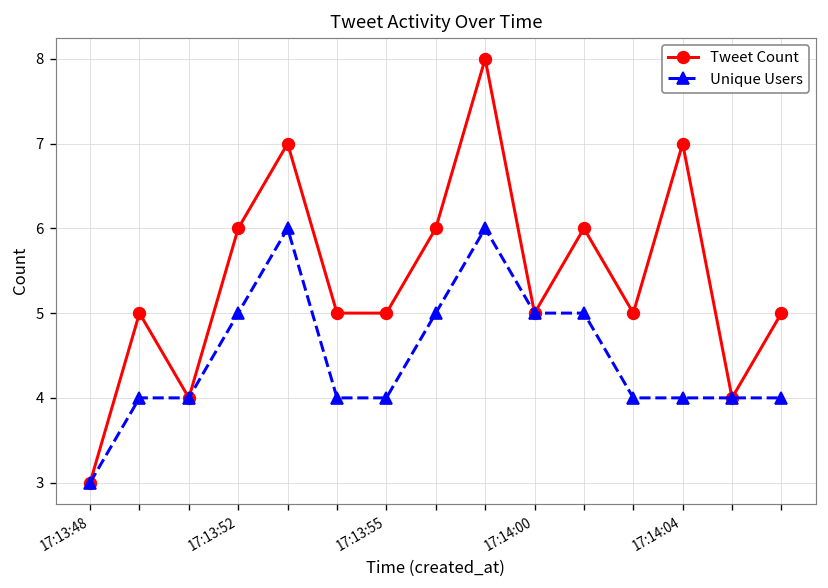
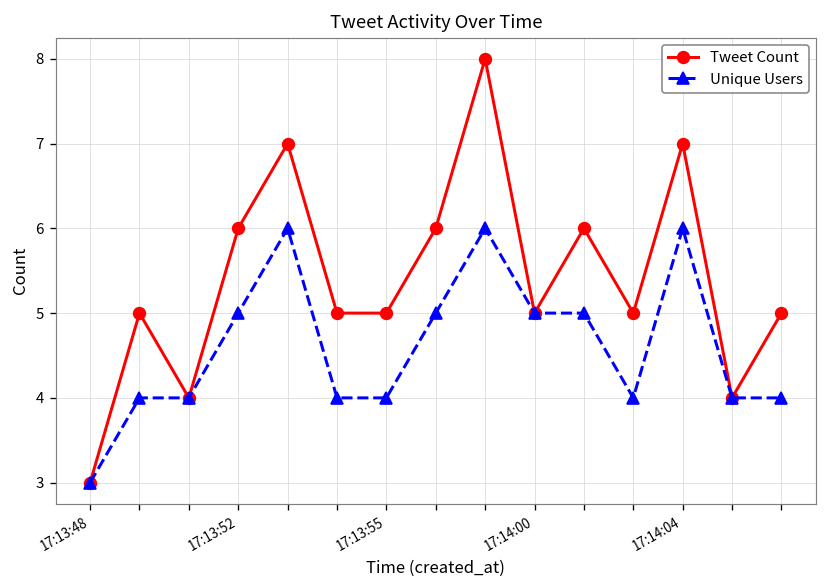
  {
    "Tweet Count": {
      "17:13:52": 6,
      "17:13:55": 5,
      "17:14:04": 7
    },
    "Unique Users": {
      "17:13:52": 5,
      "17:13:55": 4,
-     "17:14:04": 4
+     "17:14:04": 6
    }
  }
